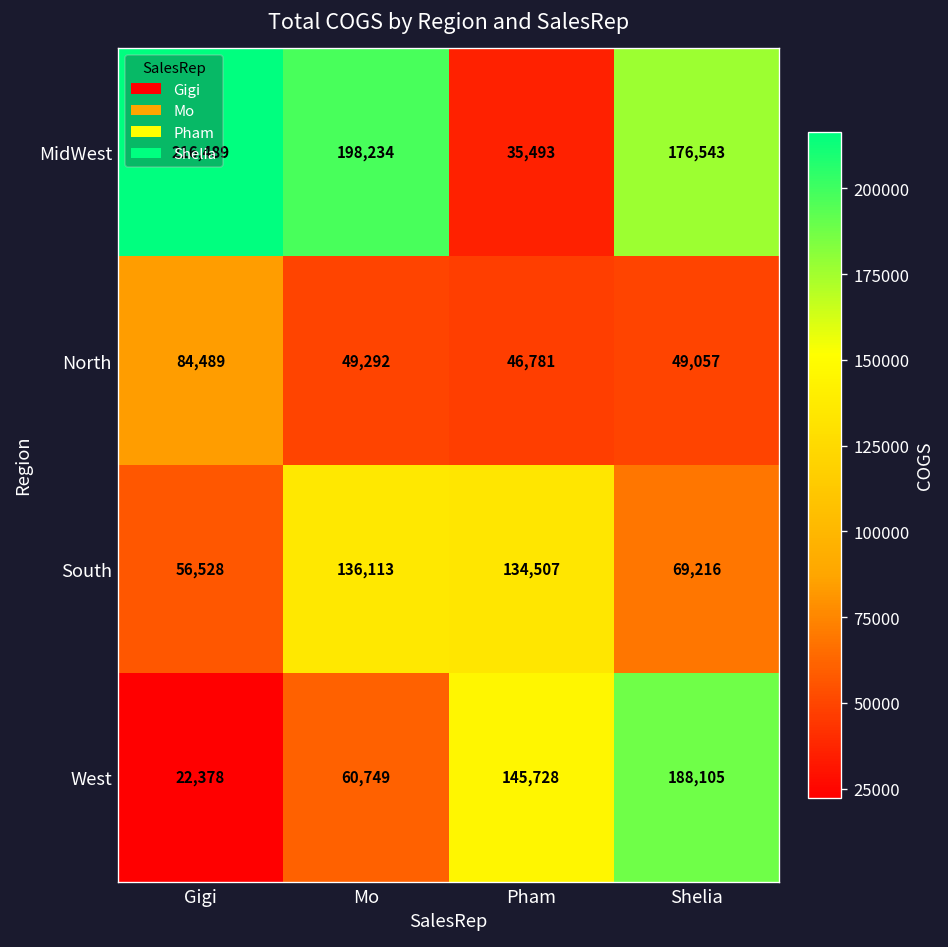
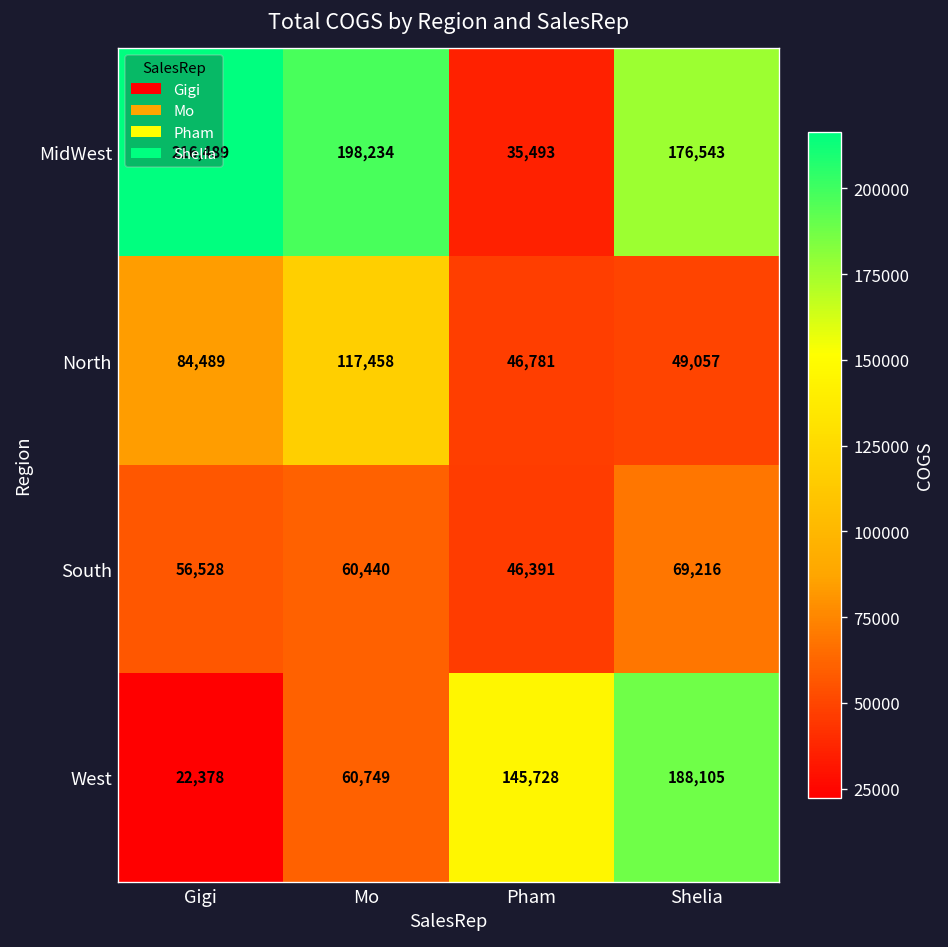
  {
    "MidWest": {
      "Mo": "198,234",
      "Pham": "35,493",
      "Shelia": "176,543"
    },
    "North": {
      "Gigi": "84,489",
-     "Mo": "49,292",
+     "Mo": "117,458",
      "Pham": "46,781",
      "Shelia": "49,057"
    },
    "South": {
      "Gigi": "56,528",
-     "Mo": "136,113",
-     "Pham": "134,507",
+     "Mo": "60,440",
+     "Pham": "46,391",
      "Shelia": "69,216"
    },
    "West": {
      "Gigi": "22,378",
      "Mo": "60,749",
      "Pham": "145,728",
      "Shelia": "188,105"
    }
  }
